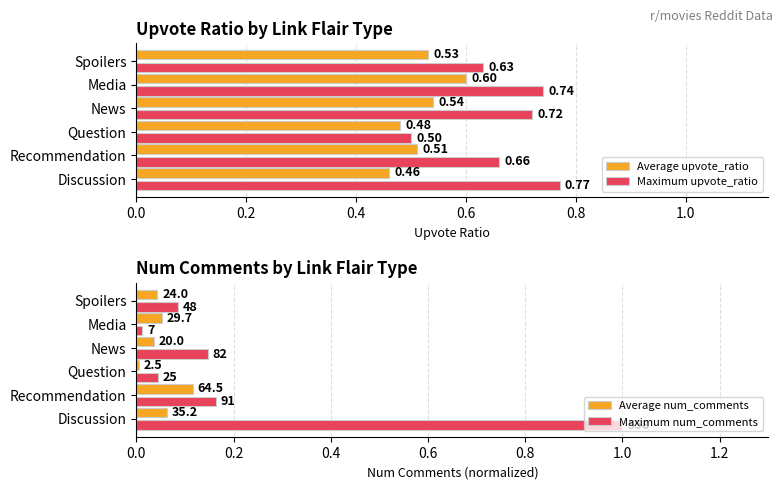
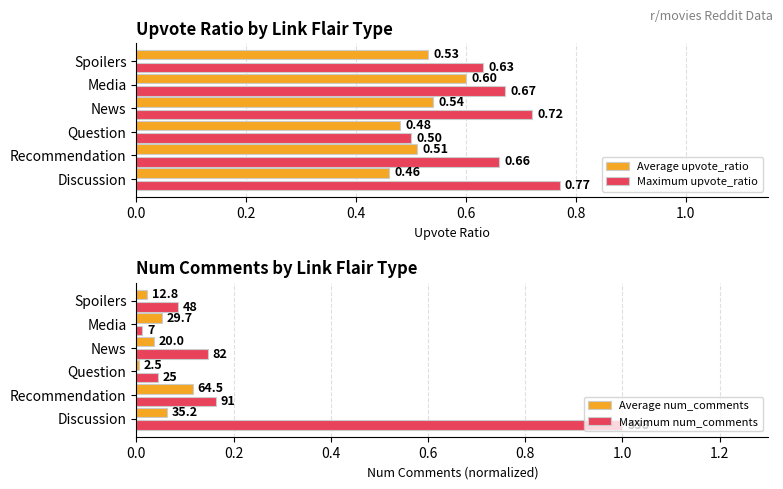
  {
    "Upvote Ratio by Link Flair Type": {
      "Average upvote_ratio": {
        "Spoilers": 0.53,
        "Media": 0.60,
        "News": 0.54,
        "Question": 0.48,
        "Recommendation": 0.51,
        "Discussion": 0.46
      },
      "Maximum upvote_ratio": {
        "Spoilers": 0.63,
-       "Media": 0.74,
+       "Media": 0.67,
        "News": 0.72,
        "Question": 0.50,
        "Recommendation": 0.66,
        "Discussion": 0.77
      }
    },
    "Num Comments by Link Flair Type": {
      "Average num_comments": {
-       "Spoilers": 24.0
+       "Spoilers": 12.8
      }
    }
  }
